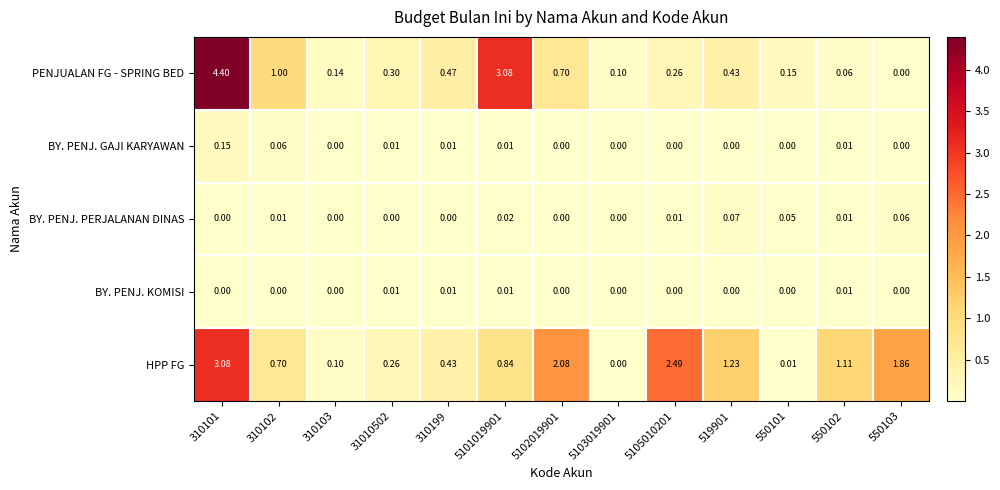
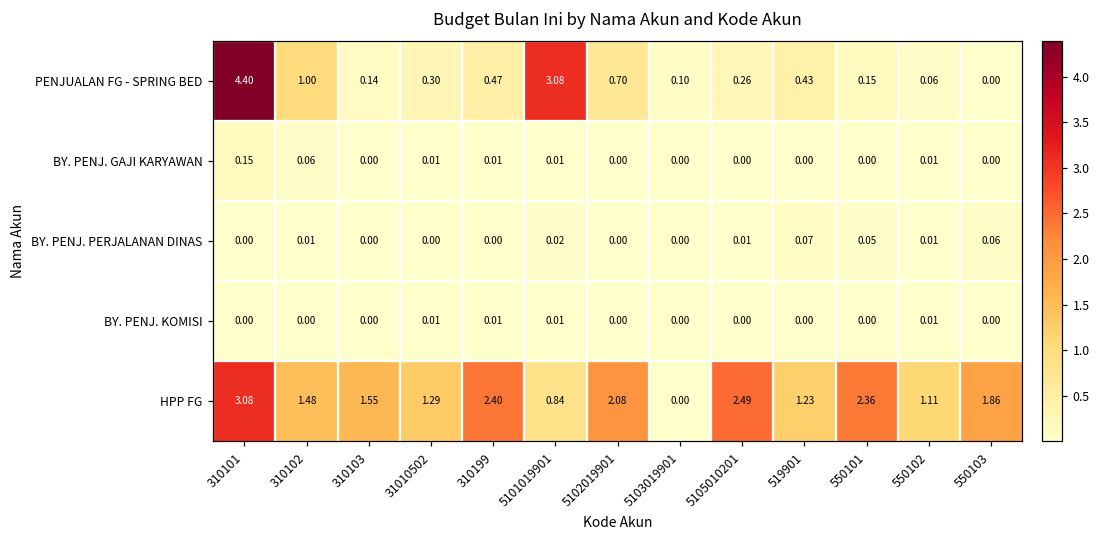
  {
    "PENJUALAN FG - SPRING BED": {
      "310101": 4.40,
      "310102": 1.00,
      "310103": 0.14,
      "31010502": 0.30,
      "310199": 0.47,
      "5101019901": 3.08,
      "5102019901": 0.70,
      "5103019901": 0.10,
      "5105010201": 0.26,
      "519901": 0.43,
      "550101": 0.15,
      "550102": 0.06,
      "550103": 0.00
    },
    "BY. PENJ. GAJI KARYAWAN": {
      "310101": 0.15,
      "310102": 0.06,
      "310103": 0.00,
      "31010502": 0.01,
      "310199": 0.01,
      "5101019901": 0.01,
      "5102019901": 0.00,
      "5103019901": 0.00,
      "5105010201": 0.00,
      "519901": 0.00,
      "550101": 0.00,
      "550102": 0.01,
      "550103": 0.00
    },
    "BY. PENJ. PERJALANAN DINAS": {
      "310101": 0.00,
      "310102": 0.01,
      "310103": 0.00,
      "31010502": 0.00,
      "310199": 0.00,
      "5101019901": 0.02,
      "5102019901": 0.00,
      "5103019901": 0.00,
      "5105010201": 0.01,
      "519901": 0.07,
      "550101": 0.05,
      "550102": 0.01,
      "550103": 0.06
    },
    "BY. PENJ. KOMISI": {
      "310101": 0.00,
      "310102": 0.00,
      "310103": 0.00,
      "31010502": 0.01,
      "310199": 0.01,
      "5101019901": 0.01,
      "5102019901": 0.00,
      "5103019901": 0.00,
      "5105010201": 0.00,
      "519901": 0.00,
      "550101": 0.00,
      "550102": 0.01,
      "550103": 0.00
    },
    "HPP FG": {
      "310101": 3.08,
-     "310102": 0.70,
-     "310103": 0.10,
-     "31010502": 0.26,
-     "310199": 0.43,
+     "310102": 1.48,
+     "310103": 1.55,
+     "31010502": 1.29,
+     "310199": 2.40,
      "5101019901": 0.84,
      "5102019901": 2.08,
      "5103019901": 0.00,
      "5105010201": 2.49,
      "519901": 1.23,
-     "550101": 0.01,
+     "550101": 2.36,
      "550102": 1.11,
      "550103": 1.86
    }
  }
